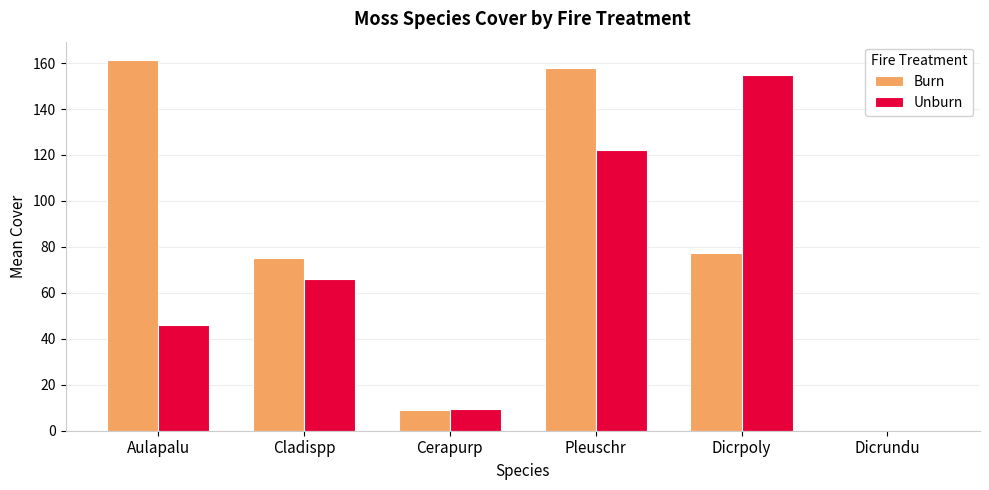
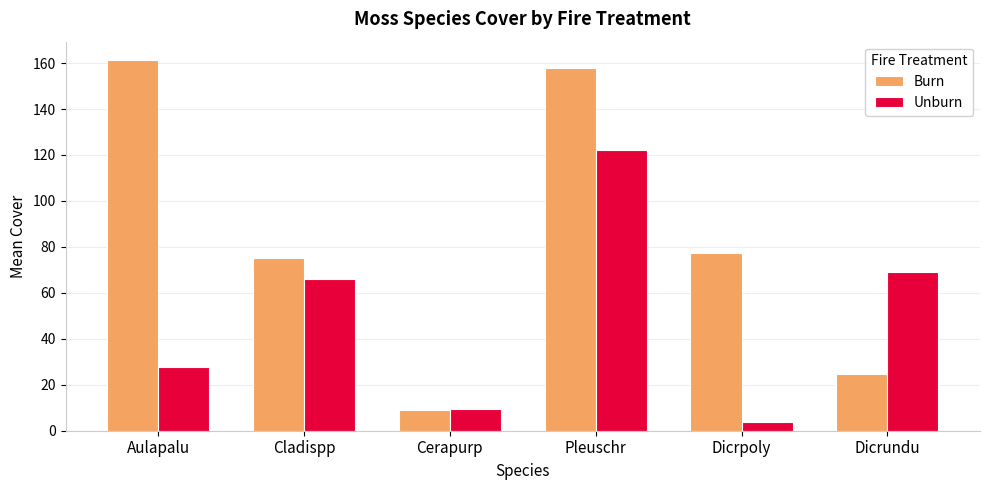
  {
    "Burn": {
      "Aulapalu": 161,
      "Cladispp": 75,
      "Cerapurp": 9,
      "Pleuschr": 158,
      "Dicrpoly": 77,
-     "Dicrundu": 0
+     "Dicrundu": 25
    },
    "Unburn": {
-     "Aulapalu": 46,
+     "Aulapalu": 28,
      "Cladispp": 66,
      "Cerapurp": 9,
      "Pleuschr": 122,
-     "Dicrpoly": 155,
-     "Dicrundu": 0
+     "Dicrpoly": 4,
+     "Dicrundu": 69
    }
  }
